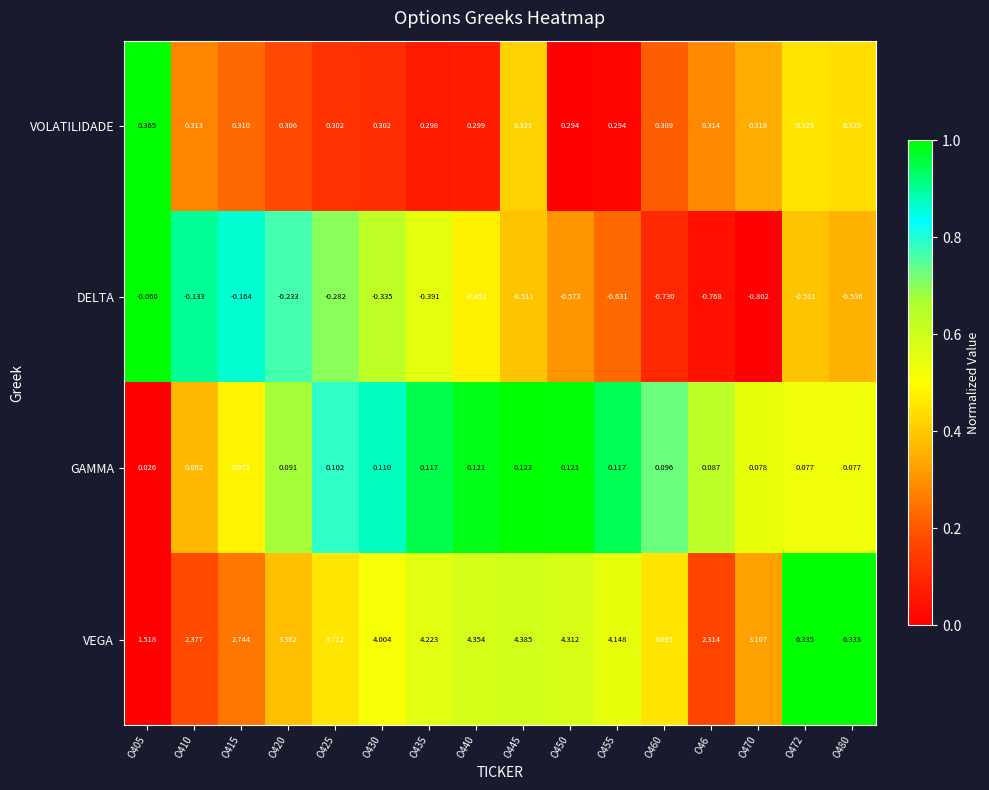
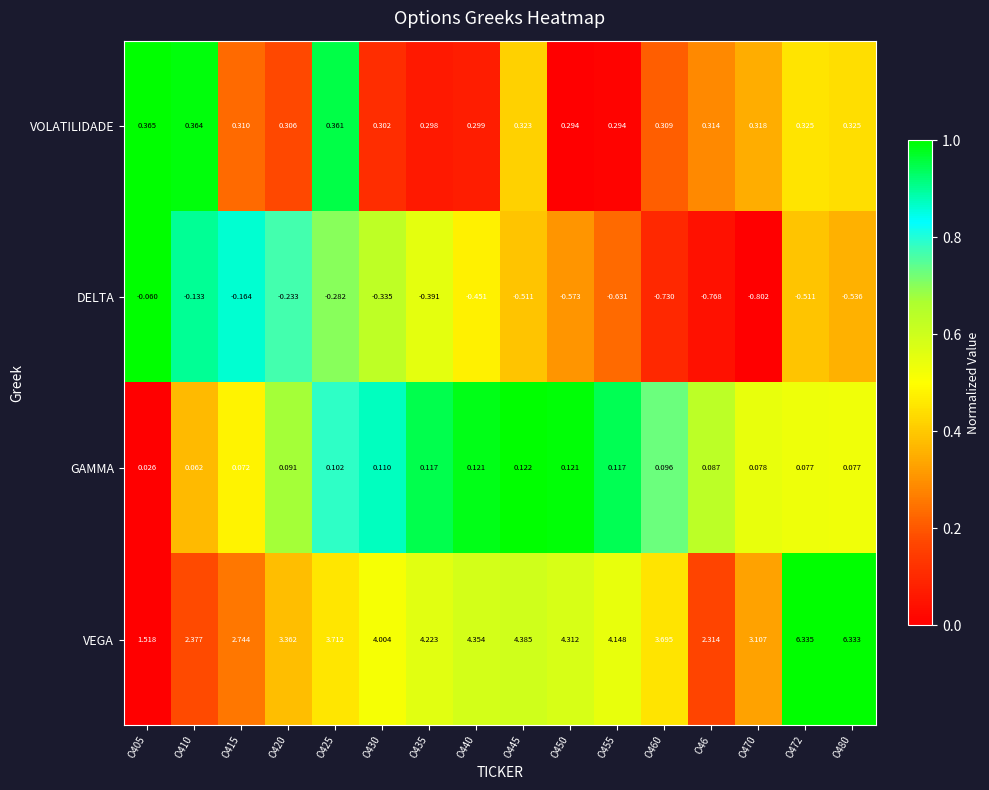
  {
    "VOLATILIDADE": {
      "O405": 0.365,
-     "O410": 0.313,
+     "O410": 0.364,
      "O415": 0.310,
      "O420": 0.306,
-     "O425": 0.302,
+     "O425": 0.361,
      "O430": 0.302,
      "O435": 0.298,
      "O440": 0.299,
      "O445": 0.323,
      "O450": 0.294,
      "O455": 0.294,
      "O460": 0.309,
      "O46": 0.314,
      "O470": 0.318,
      "O472": 0.325,
      "O480": 0.325
    },
    "DELTA": {
      "O405": -0.060,
      "O410": -0.133,
      "O415": -0.164,
      "O420": -0.233,
      "O425": -0.282,
      "O430": -0.335,
      "O435": -0.391,
      "O440": -0.451,
      "O445": -0.511,
      "O450": -0.573,
      "O455": -0.631,
      "O460": -0.730,
      "O46": -0.768,
      "O470": -0.802,
      "O472": -0.511,
      "O480": -0.536
    },
    "GAMMA": {
      "O405": 0.026,
      "O410": 0.062,
      "O415": 0.072,
      "O420": 0.091,
      "O425": 0.102,
      "O430": 0.110,
      "O435": 0.117,
      "O440": 0.121,
      "O445": 0.122,
      "O450": 0.121,
      "O455": 0.117,
      "O460": 0.096,
      "O46": 0.087,
      "O470": 0.078,
      "O472": 0.077,
      "O480": 0.077
    },
    "VEGA": {
      "O405": 1.518,
      "O410": 2.377,
      "O415": 2.744,
      "O420": 3.362,
      "O425": 3.712,
      "O430": 4.004,
      "O435": 4.223,
      "O440": 4.354,
      "O445": 4.385,
      "O450": 4.312,
      "O455": 4.148,
      "O460": 3.695,
      "O46": 2.314,
      "O470": 3.107,
      "O472": 6.335,
      "O480": 6.333
    }
  }
